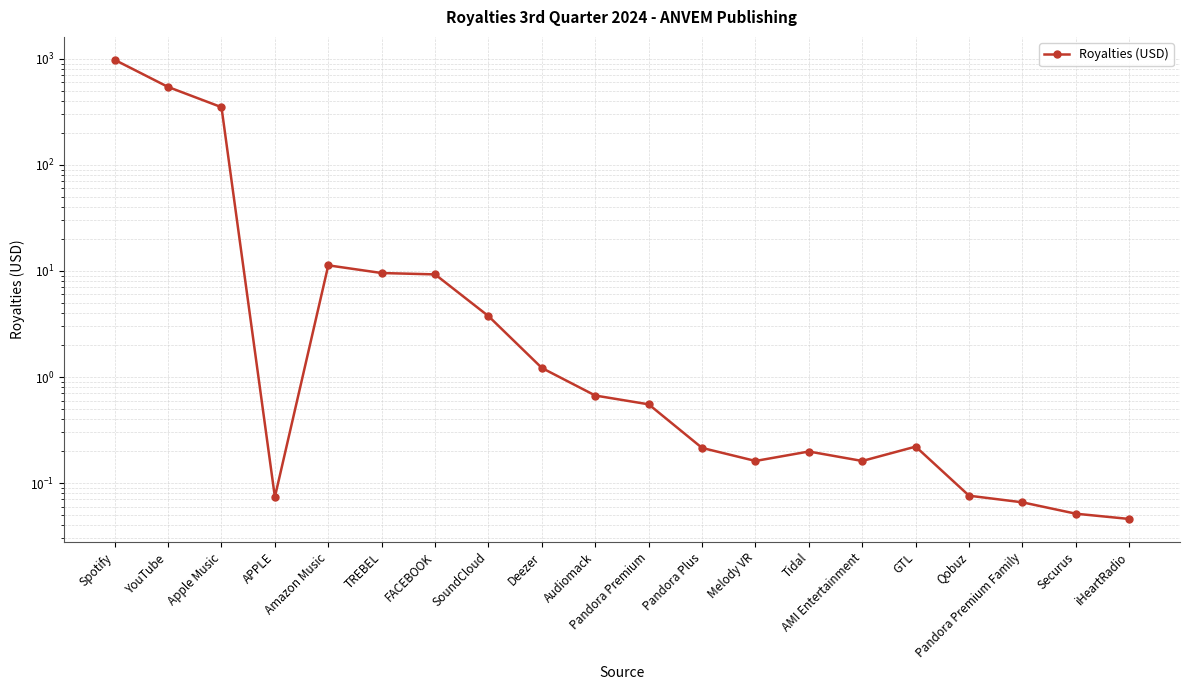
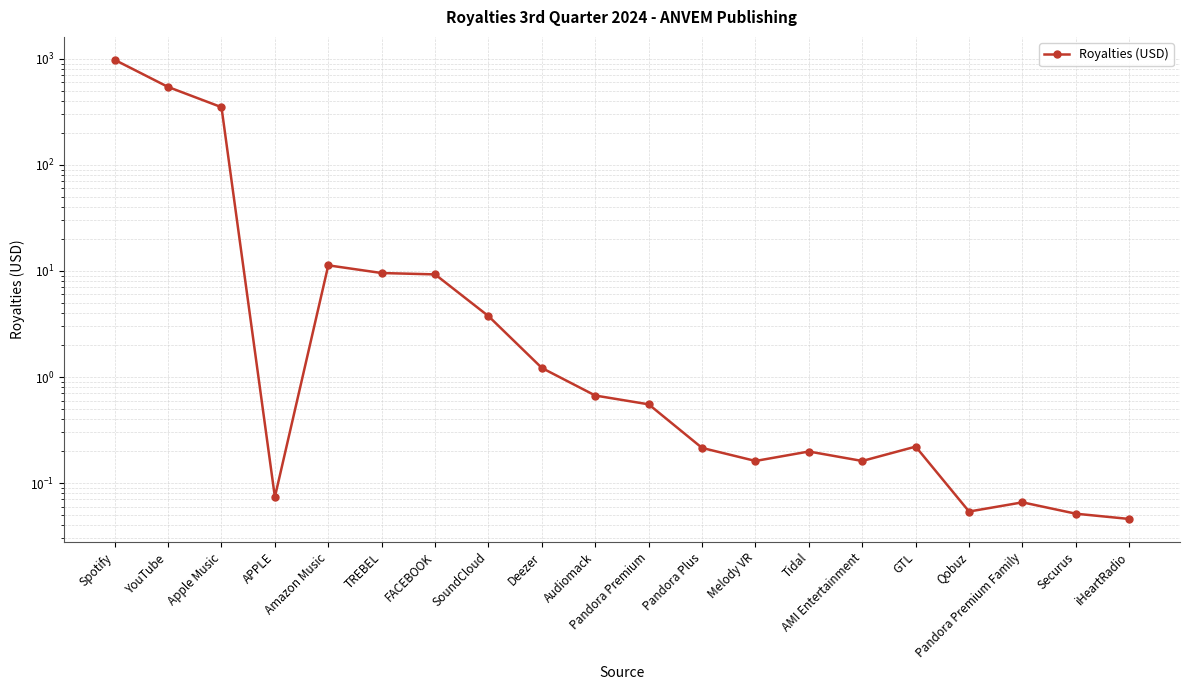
  {
    "Spotify": 1000,
    "YouTube": 500,
    "Apple Music": 350,
    "APPLE": 0.07,
    "Amazon Music": 11,
    "TREBEL": 10,
    "FACEBOOK": 9,
    "SoundCloud": 3.8,
    "Deezer": 1.2,
    "Audiomack": 0.7,
    "Pandora Premium": 0.6,
    "Pandora Plus": 0.21,
    "Melody VR": 0.16,
    "Tidal": 0.20,
    "AMI Entertainment": 0.16,
    "GTL": 0.22,
-   "Qobuz": 0.08,
+   "Qobuz": 0.05,
    "Pandora Premium Family": 0.07,
    "Securus": 0.05,
    "iHeartRadio": 0.046
  }
